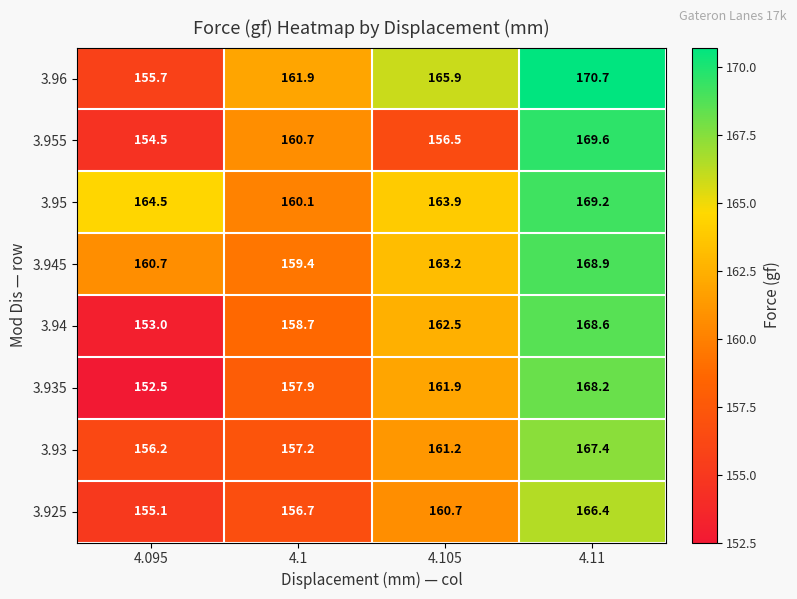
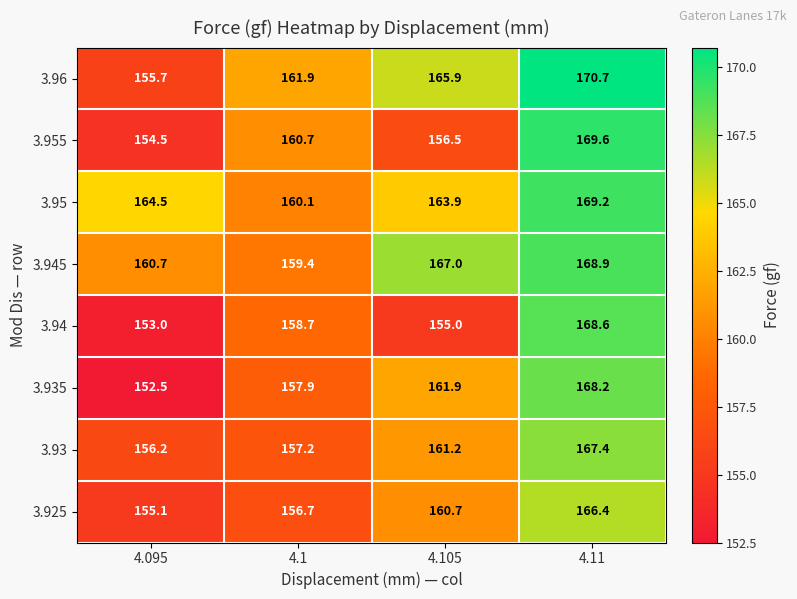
  {
    "3.96": {
      "4.095": 155.7,
      "4.1": 161.9,
      "4.105": 165.9,
      "4.11": 170.7
    },
    "3.955": {
      "4.095": 154.5,
      "4.1": 160.7,
      "4.105": 156.5,
      "4.11": 169.6
    },
    "3.95": {
      "4.095": 164.5,
      "4.1": 160.1,
      "4.105": 163.9,
      "4.11": 169.2
    },
    "3.945": {
      "4.095": 160.7,
      "4.1": 159.4,
-     "4.105": 163.2,
+     "4.105": 167.0,
      "4.11": 168.9
    },
    "3.94": {
      "4.095": 153.0,
      "4.1": 158.7,
-     "4.105": 162.5,
+     "4.105": 155.0,
      "4.11": 168.6
    },
    "3.935": {
      "4.095": 152.5,
      "4.1": 157.9,
      "4.105": 161.9,
      "4.11": 168.2
    },
    "3.93": {
      "4.095": 156.2,
      "4.1": 157.2,
      "4.105": 161.2,
      "4.11": 167.4
    },
    "3.925": {
      "4.095": 155.1,
      "4.1": 156.7,
      "4.105": 160.7,
      "4.11": 166.4
    }
  }
